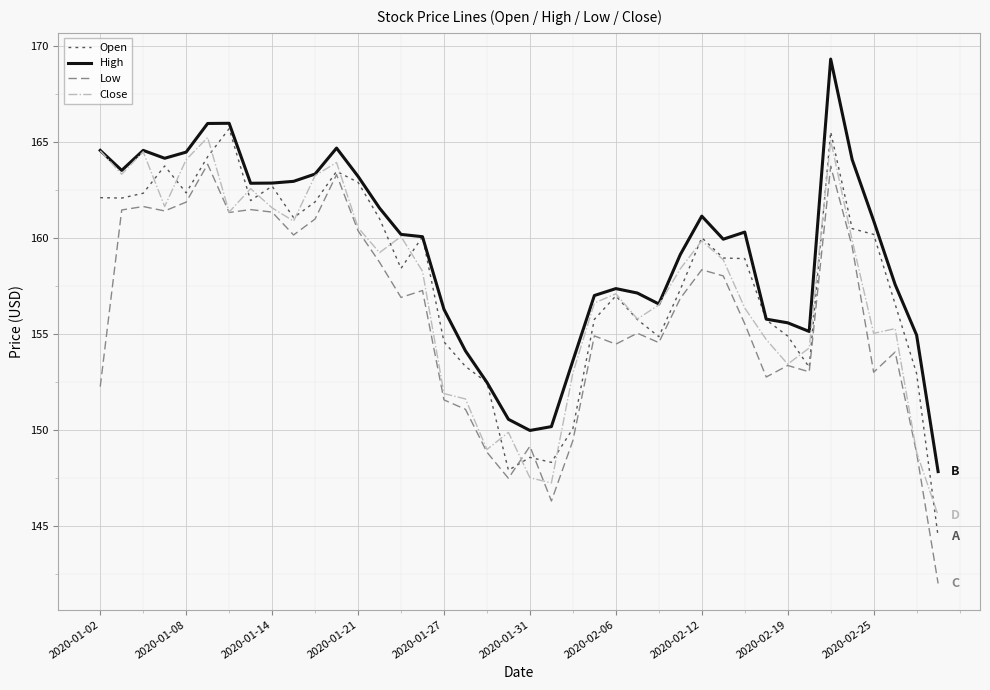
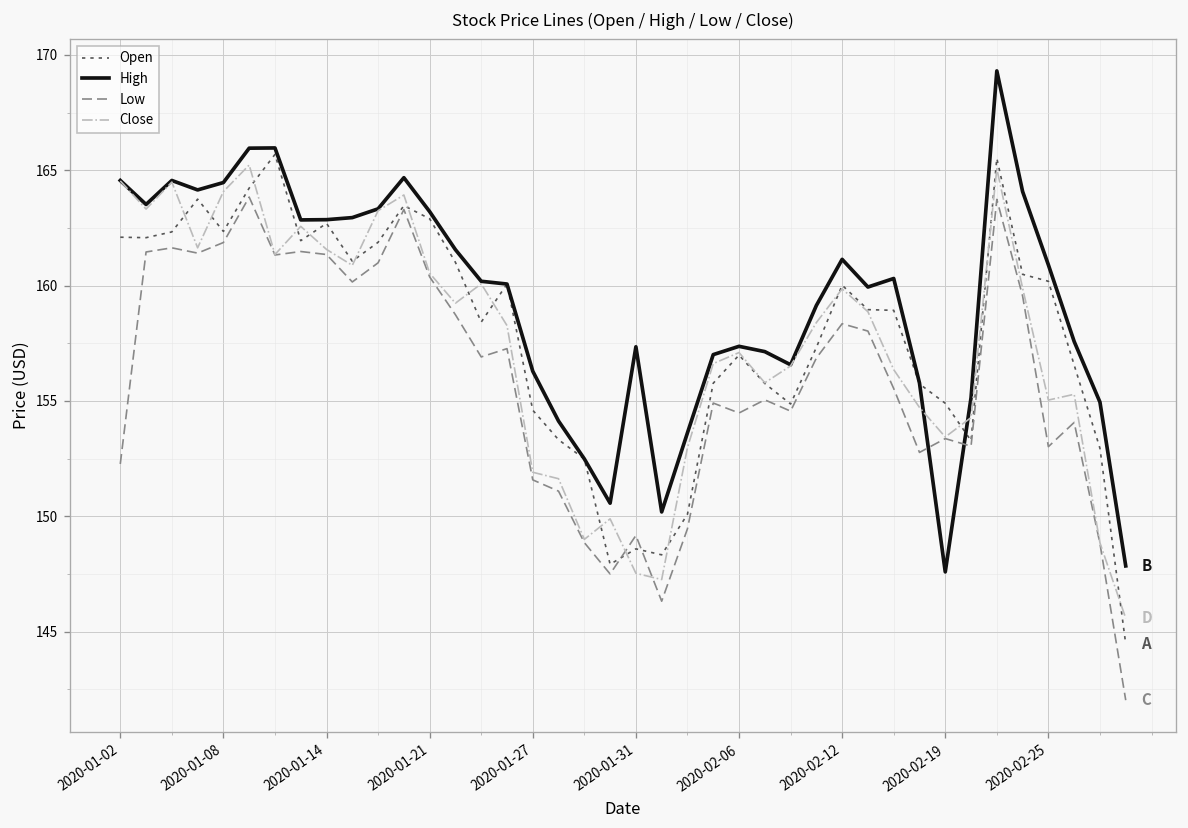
  {
    "Open": {
      "2020-01-02": 162.1,
      "2020-01-08": 162.4,
      "2020-01-14": 162.7,
      "2020-01-21": 162.9,
      "2020-01-27": 154.6,
      "2020-01-31": 148.6,
      "2020-02-12": 160.0,
      "2020-02-19": 154.9,
      "2020-02-25": 160.2
    },
    "High": {
      "2020-01-08": 164.5,
      "2020-01-14": 162.9,
      "2020-01-21": 163.2,
      "2020-01-27": 156.3,
-     "2020-01-31": 150.0,
+     "2020-01-31": 157.4,
      "2020-02-06": 157.4,
      "2020-02-12": 161.1,
-     "2020-02-19": 155.6,
+     "2020-02-19": 147.6,
      "2020-02-25": 160.9
    },
    "Low": {
      "2020-01-02": 152.3,
      "2020-01-08": 161.9,
      "2020-01-14": 161.4,
      "2020-01-21": 160.4,
      "2020-01-27": 151.6,
      "2020-01-31": 149.2,
      "2020-02-06": 154.5,
      "2020-02-12": 158.4,
      "2020-02-25": 153.0
    },
    "Close": {
      "2020-01-08": 164.1,
      "2020-01-14": 161.6,
      "2020-01-21": 160.5,
      "2020-01-27": 151.9,
      "2020-01-31": 147.5,
      "2020-02-12": 159.9,
      "2020-02-25": 155.0
    }
  }
